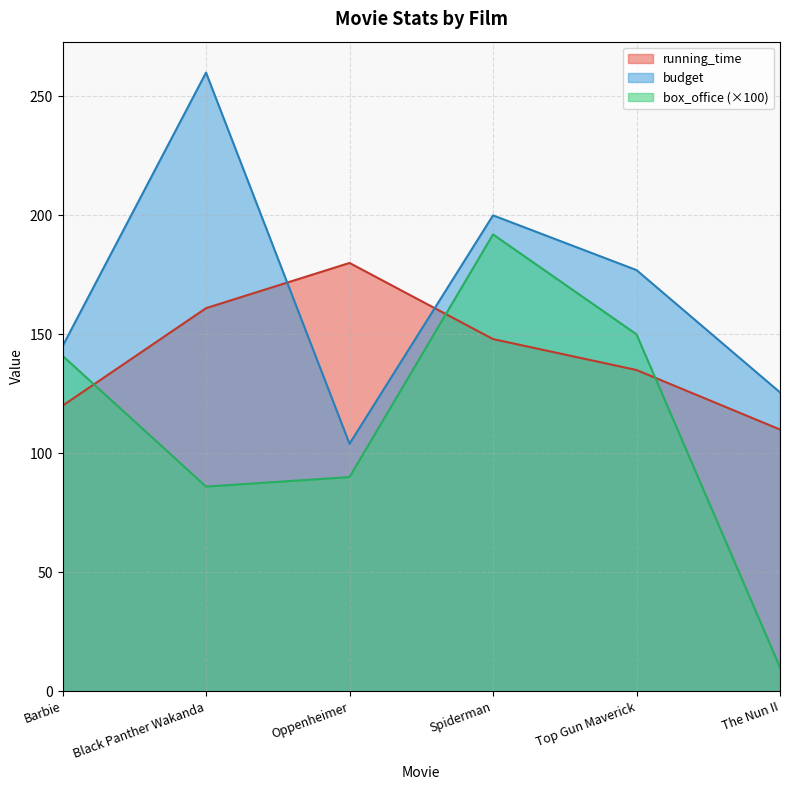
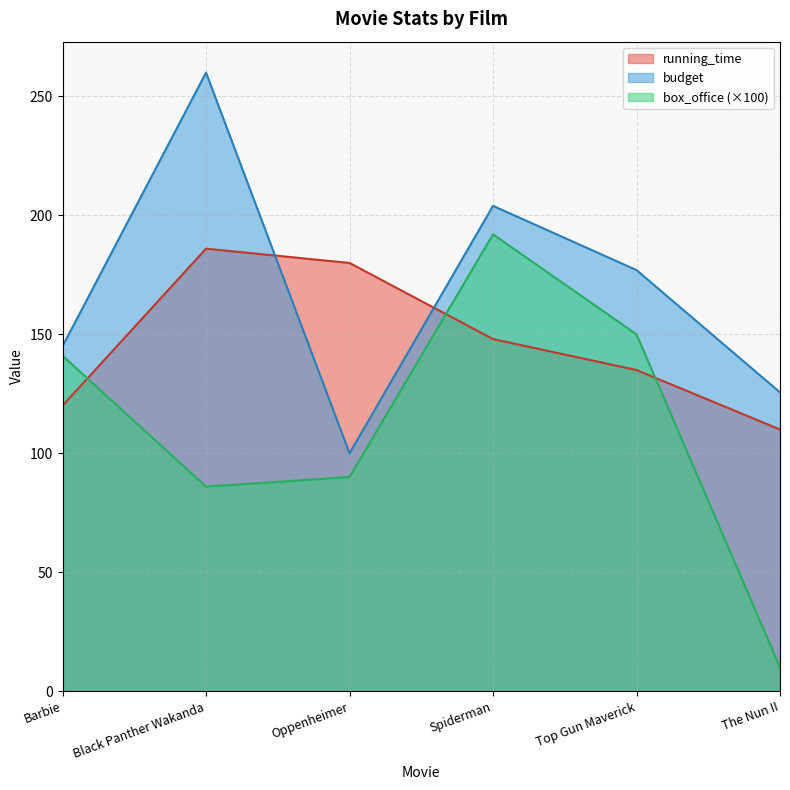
  {
    "running_time": {
      "Barbie": 120,
-     "Black Panther Wakanda": 161,
+     "Black Panther Wakanda": 186,
      "Oppenheimer": 180,
      "Spiderman": 148,
      "Top Gun Maverick": 135,
      "The Nun II": 110
    },
    "budget": {
      "Barbie": 145,
      "Black Panther Wakanda": 260,
-     "Oppenheimer": 104,
-     "Spiderman": 200,
+     "Oppenheimer": 100,
+     "Spiderman": 204,
      "Top Gun Maverick": 177,
      "The Nun II": 126
    },
    "box_office (×100)": {
      "Barbie": 141,
      "Black Panther Wakanda": 86,
      "Oppenheimer": 90,
      "Spiderman": 192,
      "Top Gun Maverick": 150,
      "The Nun II": 10
    }
  }
